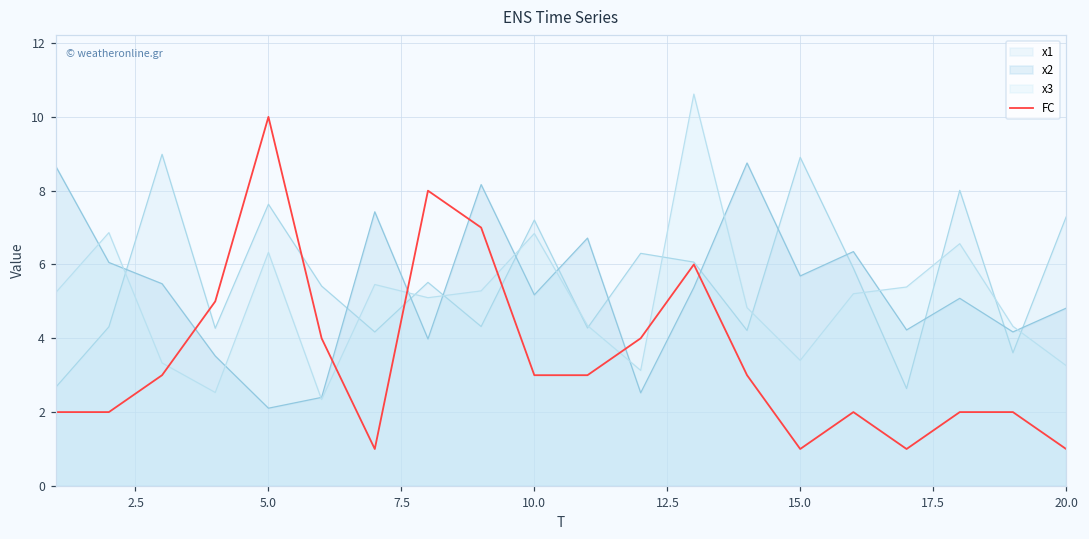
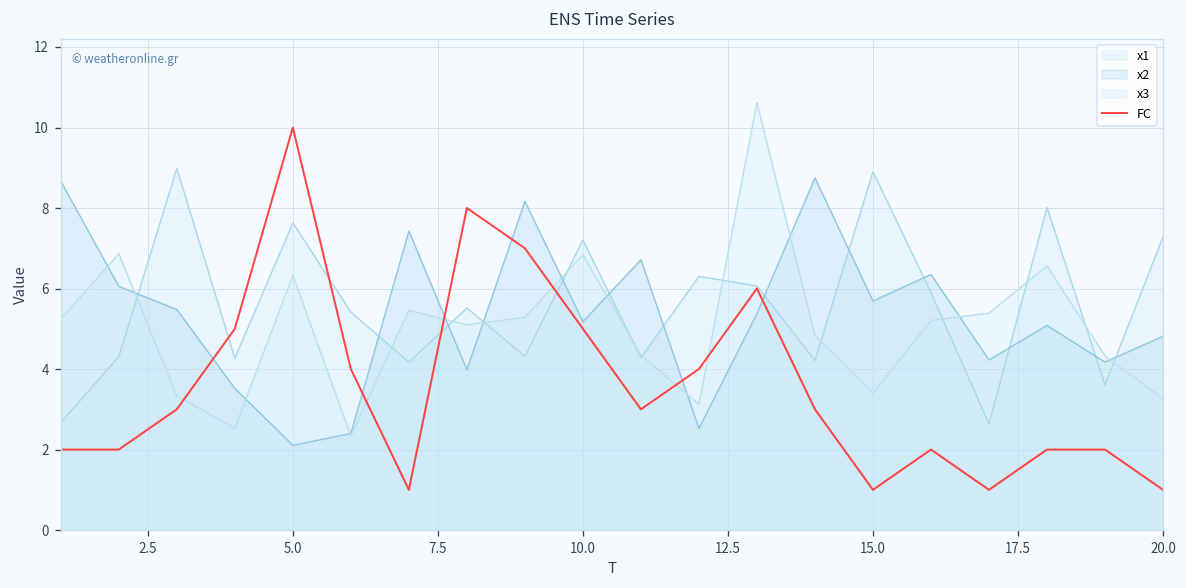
  {
    "FC": {
      "5.0": 10,
-     "10.0": 3,
+     "10.0": 5,
      "15.0": 1,
      "20.0": 1
    }
  }
